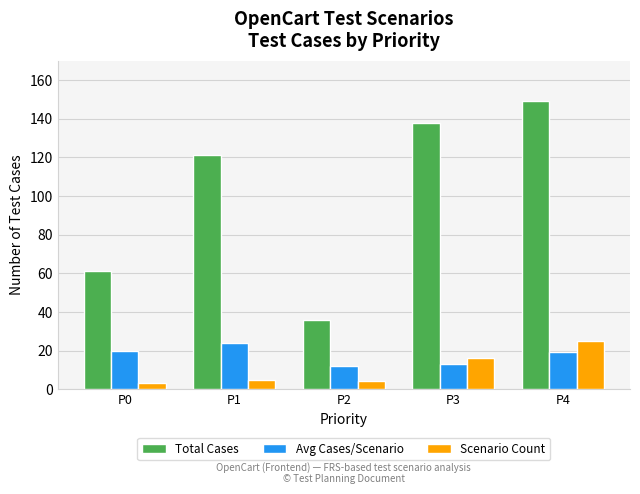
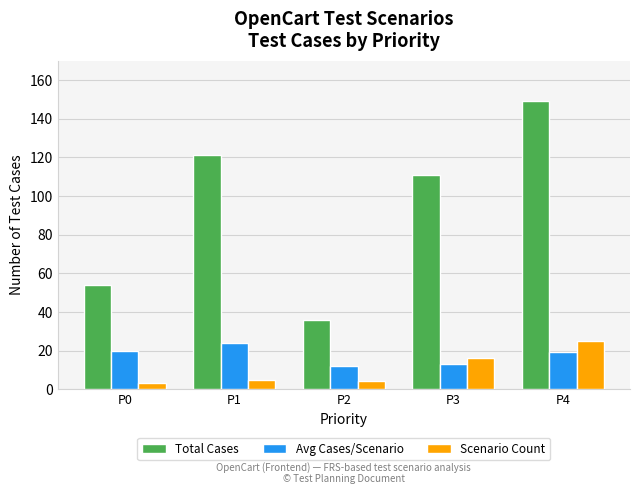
  {
    "Total Cases": {
-     "P0": 61,
+     "P0": 54,
      "P1": 121,
      "P2": 36,
-     "P3": 138,
+     "P3": 111,
      "P4": 149
    },
    "Avg Cases/Scenario": {
      "P0": 20,
      "P1": 24,
      "P2": 12,
      "P3": 13,
      "P4": 19
    },
    "Scenario Count": {
      "P0": 3,
      "P1": 5,
      "P2": 4,
      "P3": 16,
      "P4": 25
    }
  }
